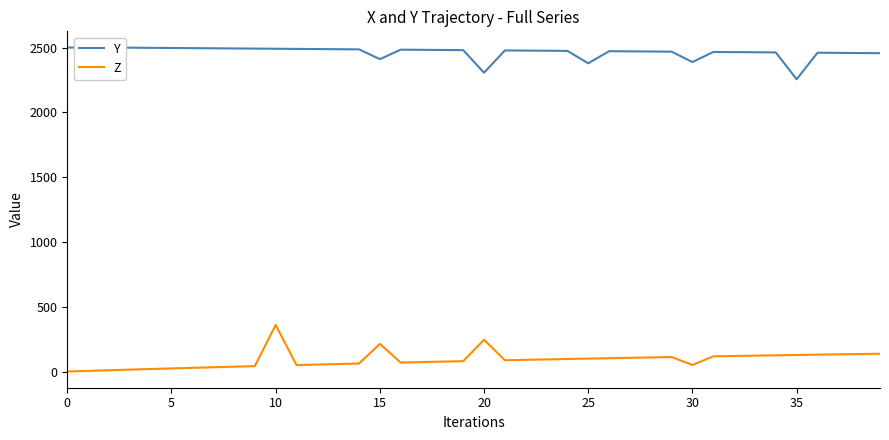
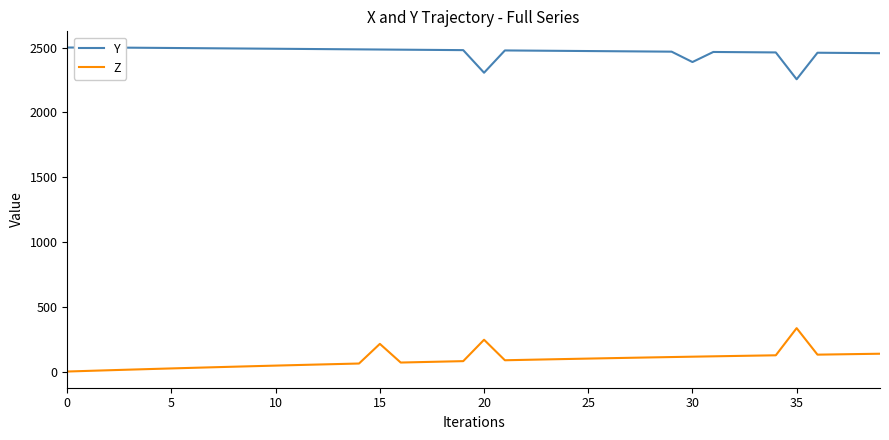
  {
    "Y": {
      "0": 2500,
      "5": 2500,
      "10": 2490,
-     "15": 2410,
+     "15": 2480,
      "20": 2310,
-     "25": 2380,
+     "25": 2470,
      "30": 2390,
      "35": 2260
    },
    "Z": {
      "0": 0,
      "5": 20,
-     "10": 360,
+     "10": 50,
      "15": 210,
      "20": 250,
      "25": 100,
-     "30": 50,
-     "35": 130
+     "30": 110,
+     "35": 330
    }
  }
